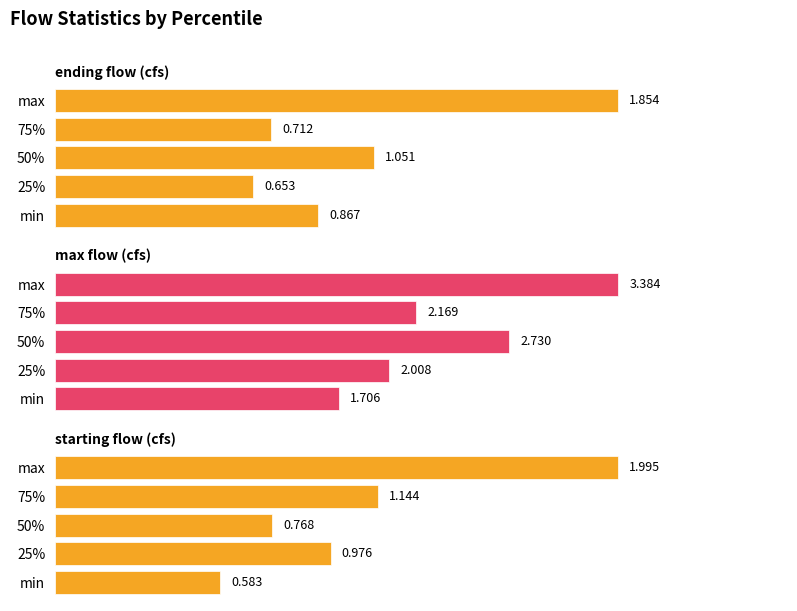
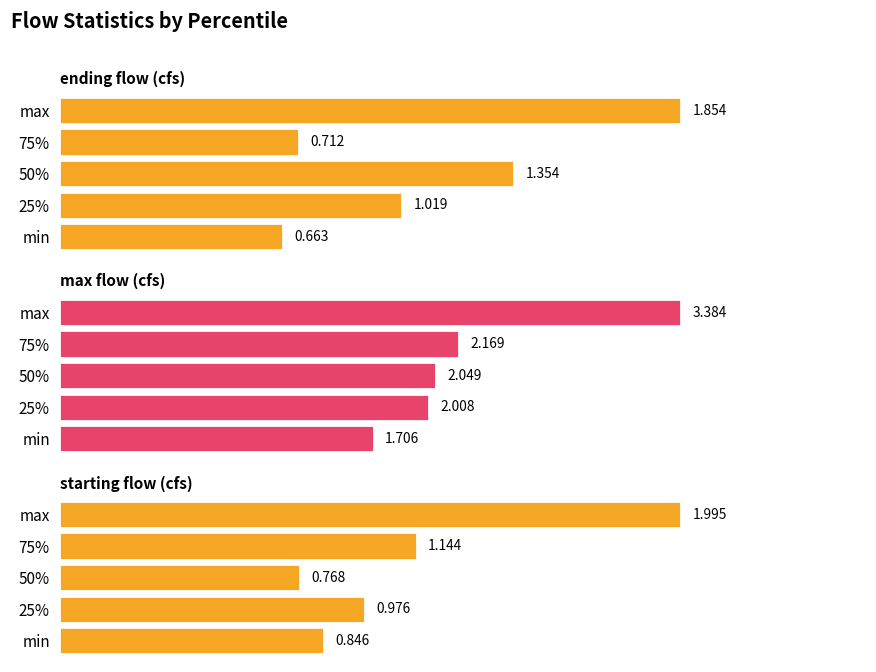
  {
    "ending flow (cfs)": {
      "max": 1.854,
      "75%": 0.712,
-     "50%": 1.051,
-     "25%": 0.653,
-     "min": 0.867
+     "50%": 1.354,
+     "25%": 1.019,
+     "min": 0.663
    },
    "max flow (cfs)": {
      "max": 3.384,
      "75%": 2.169,
-     "50%": 2.730,
+     "50%": 2.049,
      "25%": 2.008,
      "min": 1.706
    },
    "starting flow (cfs)": {
      "max": 1.995,
      "75%": 1.144,
      "50%": 0.768,
      "25%": 0.976,
-     "min": 0.583
+     "min": 0.846
    }
  }
